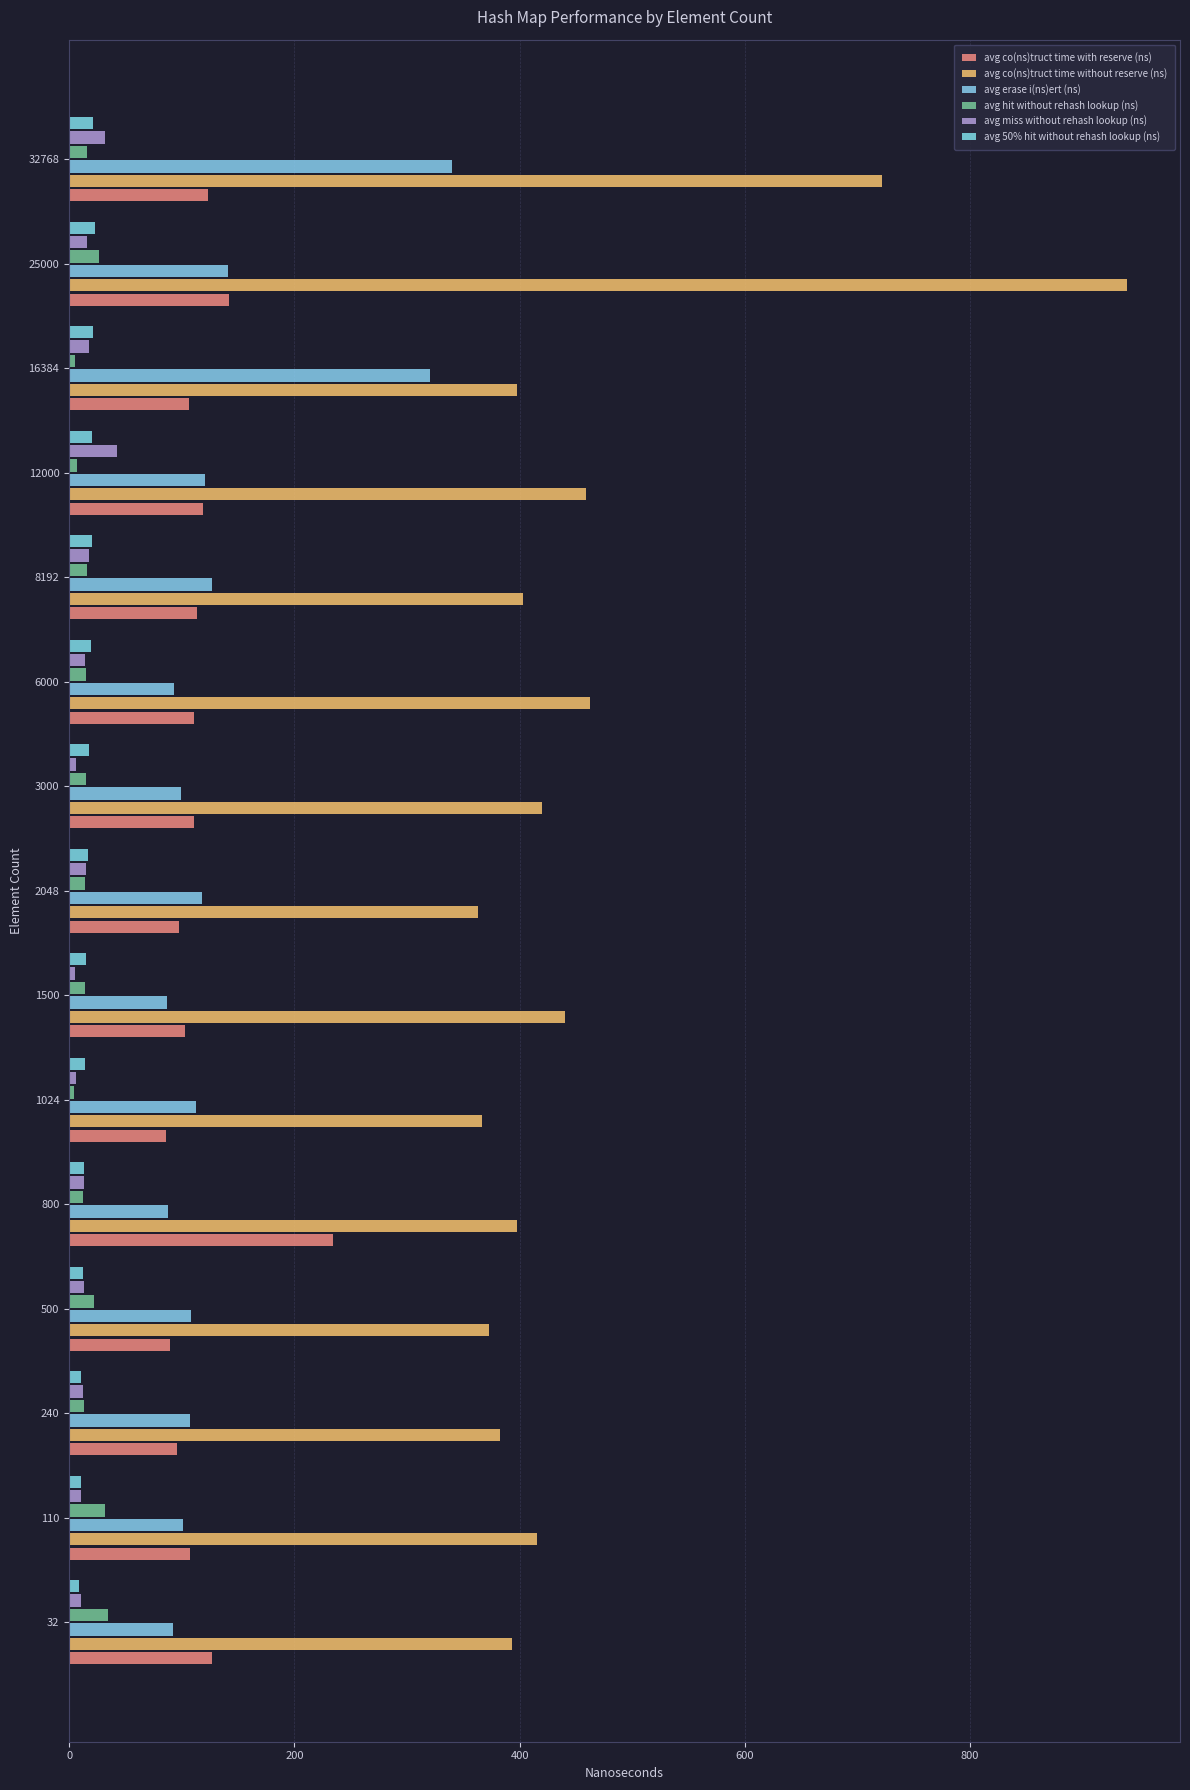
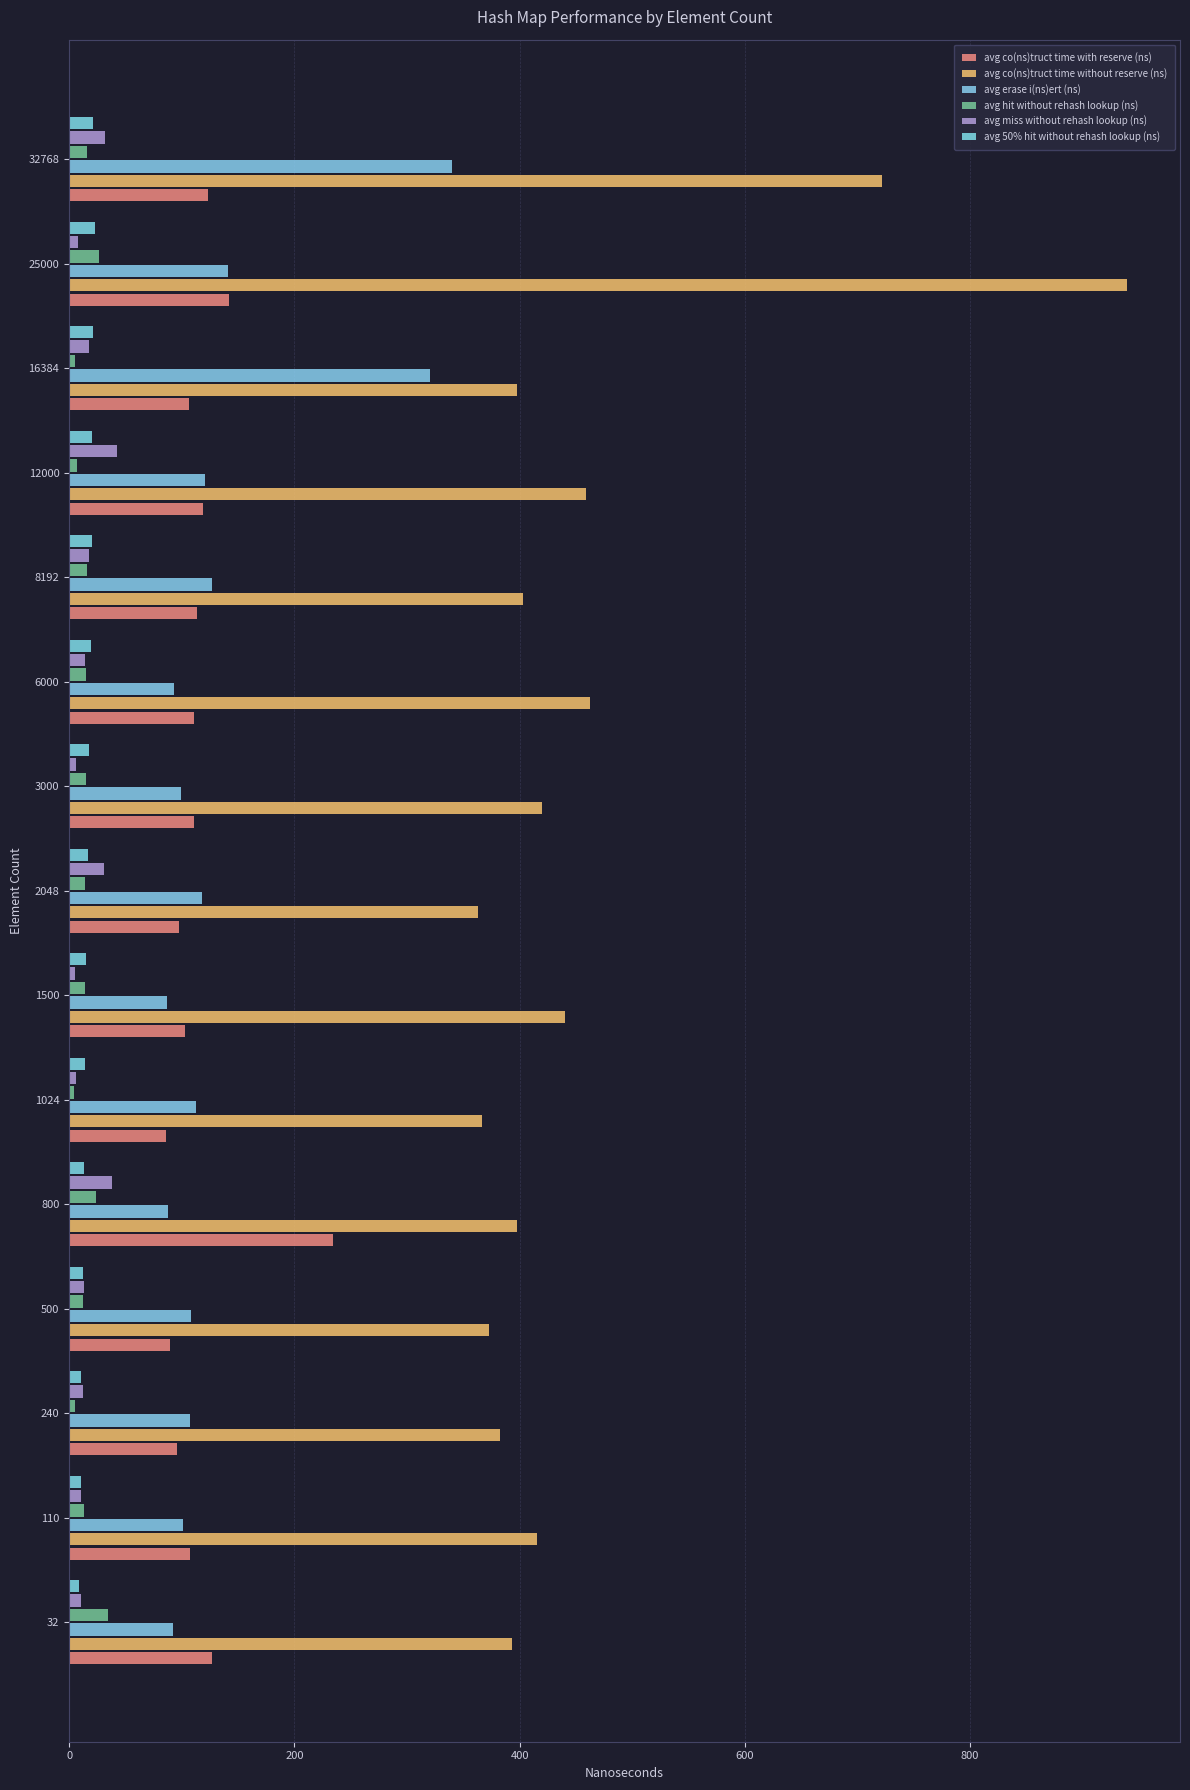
  {
    "avg hit without rehash lookup (ns)": {
      "32768": 16,
      "25000": 27,
      "16384": 5,
      "12000": 7,
      "8192": 16,
      "6000": 15,
      "3000": 15,
      "2048": 14,
      "1500": 14,
      "1024": 4,
-     "800": 13,
-     "500": 22,
-     "240": 13,
-     "110": 32,
+     "800": 24,
+     "500": 13,
+     "240": 5,
+     "110": 13,
      "32": 34
    },
    "avg miss without rehash lookup (ns)": {
      "32768": 32,
-     "25000": 16,
+     "25000": 8,
      "16384": 17,
      "12000": 43,
      "8192": 17,
      "6000": 14,
      "3000": 6,
-     "2048": 15,
+     "2048": 31,
      "1500": 5,
      "1024": 7,
-     "800": 13,
+     "800": 38,
      "500": 13,
      "240": 12,
      "110": 11,
      "32": 11
    }
  }
